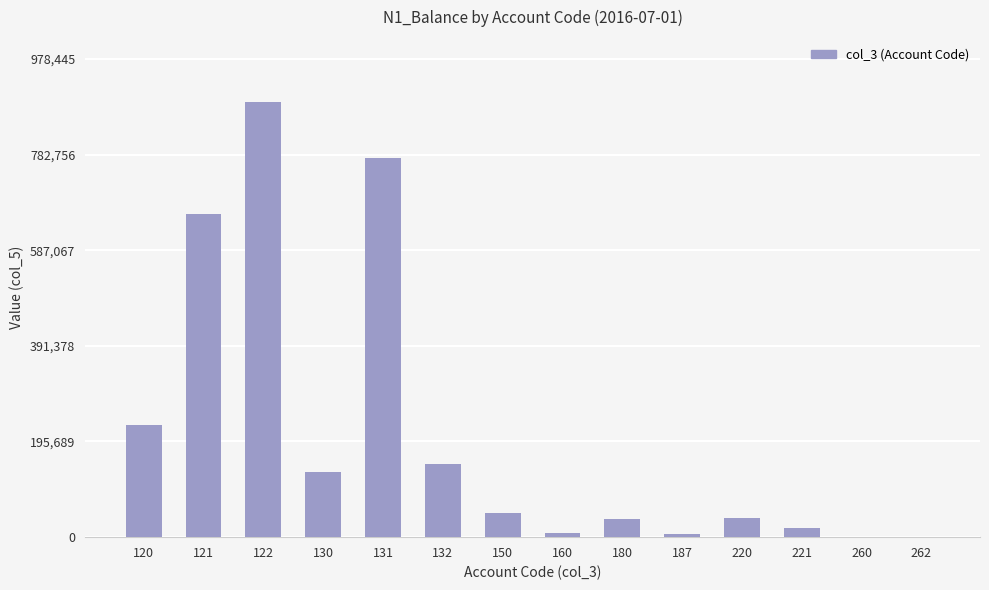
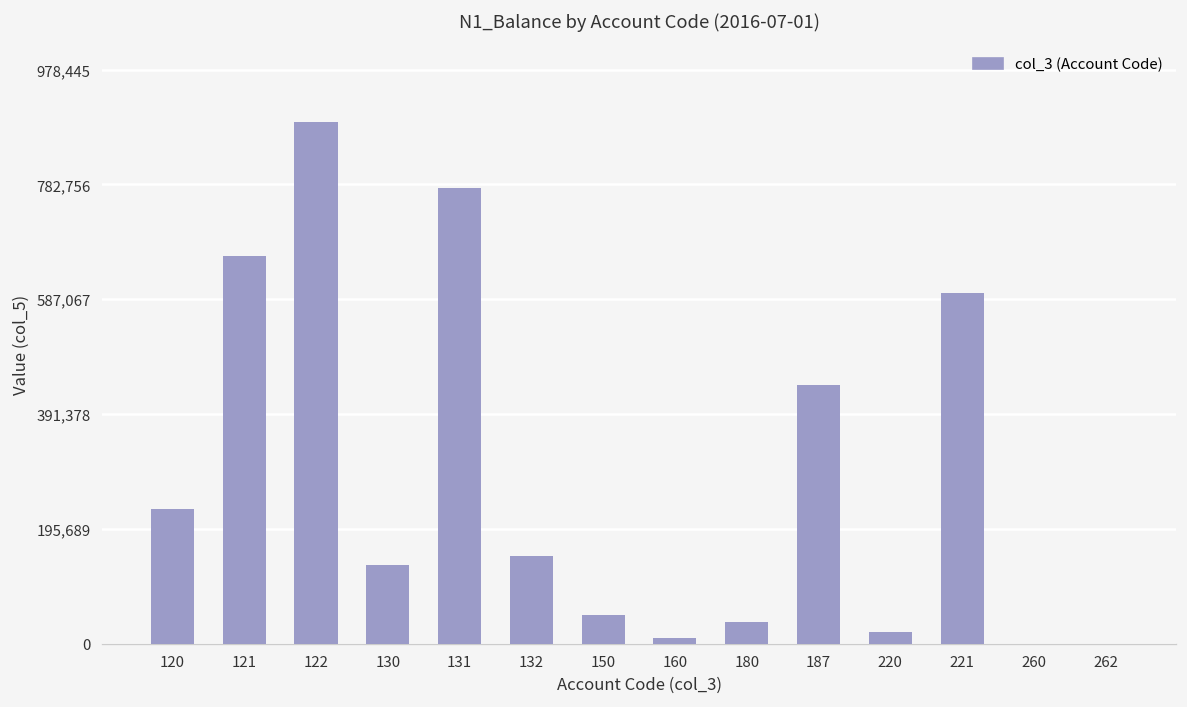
  {
    "120": "230,000",
    "121": "660,000",
    "122": "890,000",
    "130": "130,000",
    "131": "780,000",
    "132": "150,000",
    "150": "50,000",
    "160": "10,000",
    "180": "40,000",
-   "187": "10,000",
-   "220": "40,000",
-   "221": "20,000"
+   "187": "440,000",
+   "220": "20,000",
+   "221": "600,000"
  }
